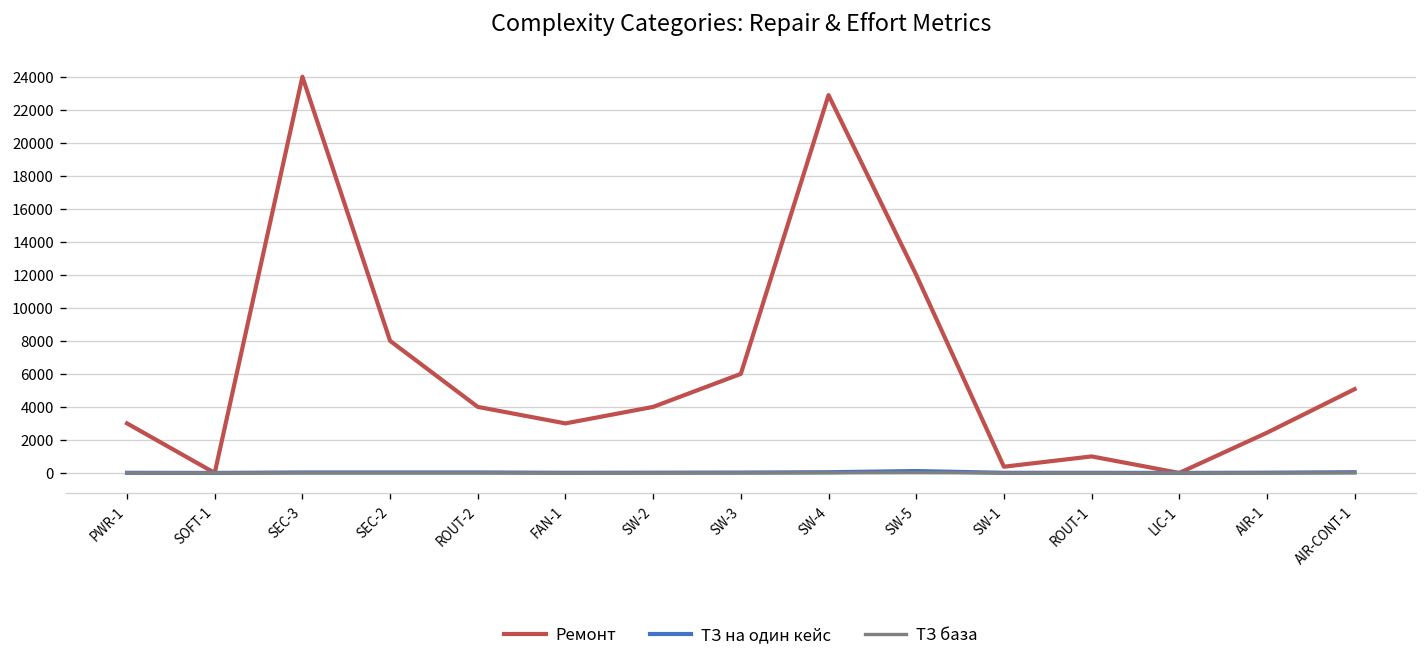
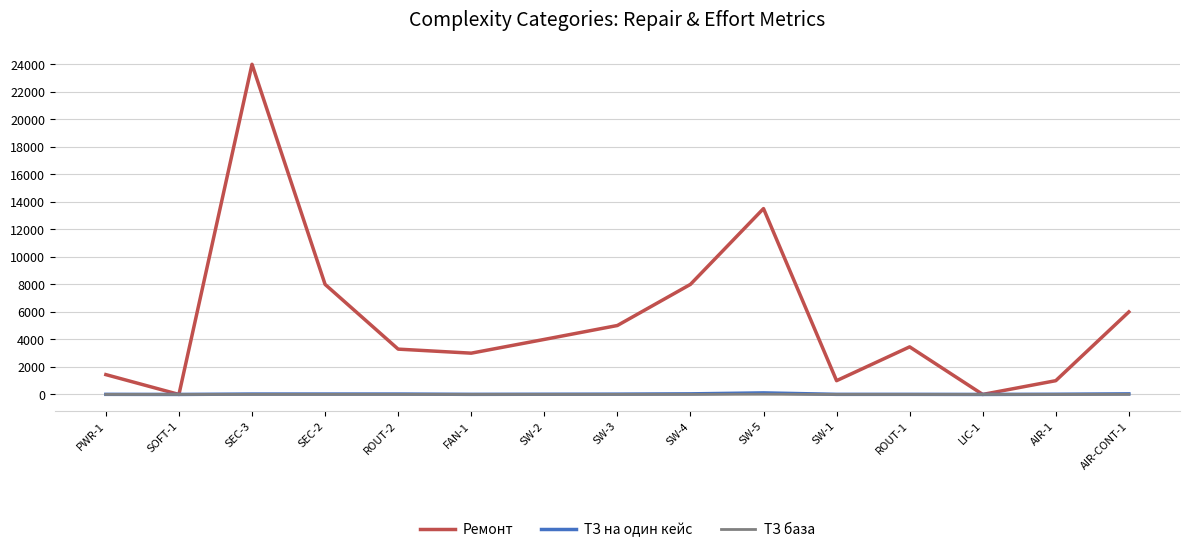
  {
    "Ремонт": {
-     "PWR-1": 3000,
+     "PWR-1": 1400,
      "SEC-3": 24000,
      "SEC-2": 8000,
-     "ROUT-2": 4000,
+     "ROUT-2": 3300,
      "FAN-1": 3000,
      "SW-2": 4000,
-     "SW-3": 6000,
-     "SW-4": 22900,
-     "SW-5": 12000,
-     "SW-1": 400,
-     "ROUT-1": 1000,
-     "AIR-1": 2400,
-     "AIR-CONT-1": 5100
+     "SW-3": 5000,
+     "SW-4": 8000,
+     "SW-5": 13500,
+     "SW-1": 1000,
+     "ROUT-1": 3500,
+     "AIR-1": 1000,
+     "AIR-CONT-1": 6000
    }
  }
